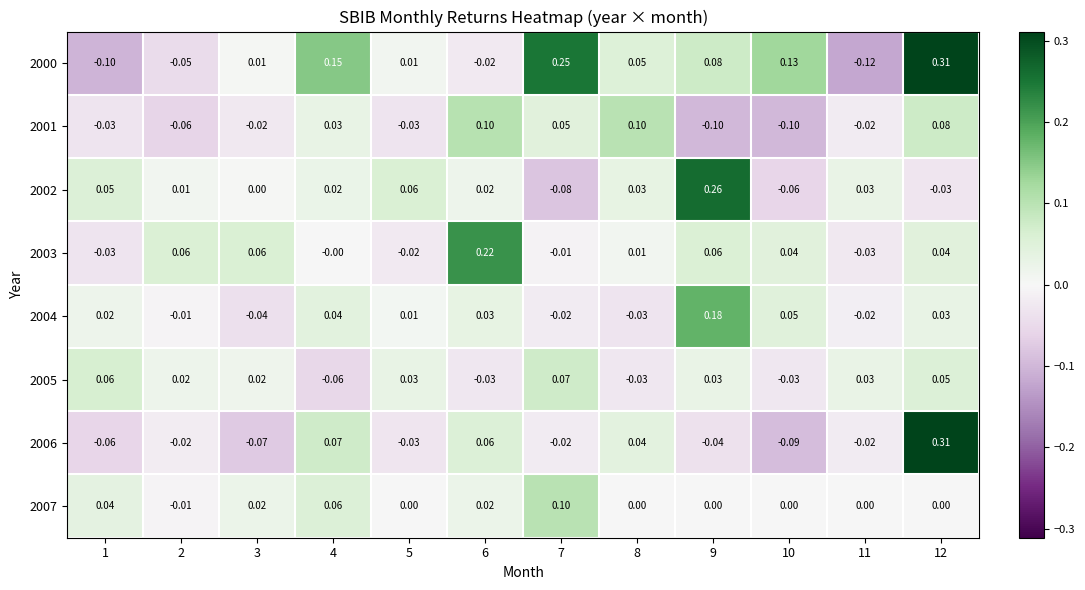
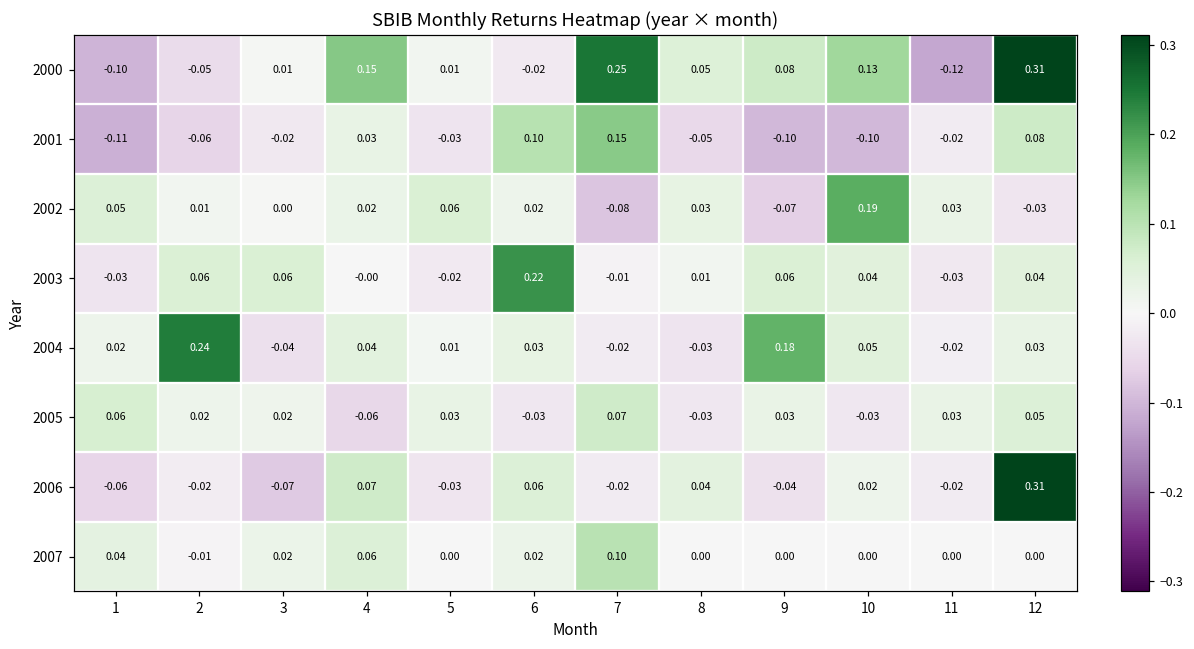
  {
    "2000": {
      "1": -0.10,
      "2": -0.05,
      "3": 0.01,
      "4": 0.15,
      "5": 0.01,
      "6": -0.02,
      "7": 0.25,
      "8": 0.05,
      "9": 0.08,
      "10": 0.13,
      "11": -0.12,
      "12": 0.31
    },
    "2001": {
-     "1": -0.03,
+     "1": -0.11,
      "2": -0.06,
      "3": -0.02,
      "4": 0.03,
      "5": -0.03,
      "6": 0.10,
-     "7": 0.05,
-     "8": 0.10,
+     "7": 0.15,
+     "8": -0.05,
      "9": -0.10,
      "10": -0.10,
      "11": -0.02,
      "12": 0.08
    },
    "2002": {
      "1": 0.05,
      "2": 0.01,
      "3": 0.00,
      "4": 0.02,
      "5": 0.06,
      "6": 0.02,
      "7": -0.08,
      "8": 0.03,
-     "9": 0.26,
-     "10": -0.06,
+     "9": -0.07,
+     "10": 0.19,
      "11": 0.03,
      "12": -0.03
    },
    "2003": {
      "1": -0.03,
      "2": 0.06,
      "3": 0.06,
      "4": -0.00,
      "5": -0.02,
      "6": 0.22,
      "7": -0.01,
      "8": 0.01,
      "9": 0.06,
      "10": 0.04,
      "11": -0.03,
      "12": 0.04
    },
    "2004": {
      "1": 0.02,
-     "2": -0.01,
+     "2": 0.24,
      "3": -0.04,
      "4": 0.04,
      "5": 0.01,
      "6": 0.03,
      "7": -0.02,
      "8": -0.03,
      "9": 0.18,
      "10": 0.05,
      "11": -0.02,
      "12": 0.03
    },
    "2005": {
      "1": 0.06,
      "2": 0.02,
      "3": 0.02,
      "4": -0.06,
      "5": 0.03,
      "6": -0.03,
      "7": 0.07,
      "8": -0.03,
      "9": 0.03,
      "10": -0.03,
      "11": 0.03,
      "12": 0.05
    },
    "2006": {
      "1": -0.06,
      "2": -0.02,
      "3": -0.07,
      "4": 0.07,
      "5": -0.03,
      "6": 0.06,
      "7": -0.02,
      "8": 0.04,
      "9": -0.04,
-     "10": -0.09,
+     "10": 0.02,
      "11": -0.02,
      "12": 0.31
    },
    "2007": {
      "1": 0.04,
      "2": -0.01,
      "3": 0.02,
      "4": 0.06,
      "5": 0.00,
      "6": 0.02,
      "7": 0.10,
      "8": 0.00,
      "9": 0.00,
      "10": 0.00,
      "11": 0.00,
      "12": 0.00
    }
  }
